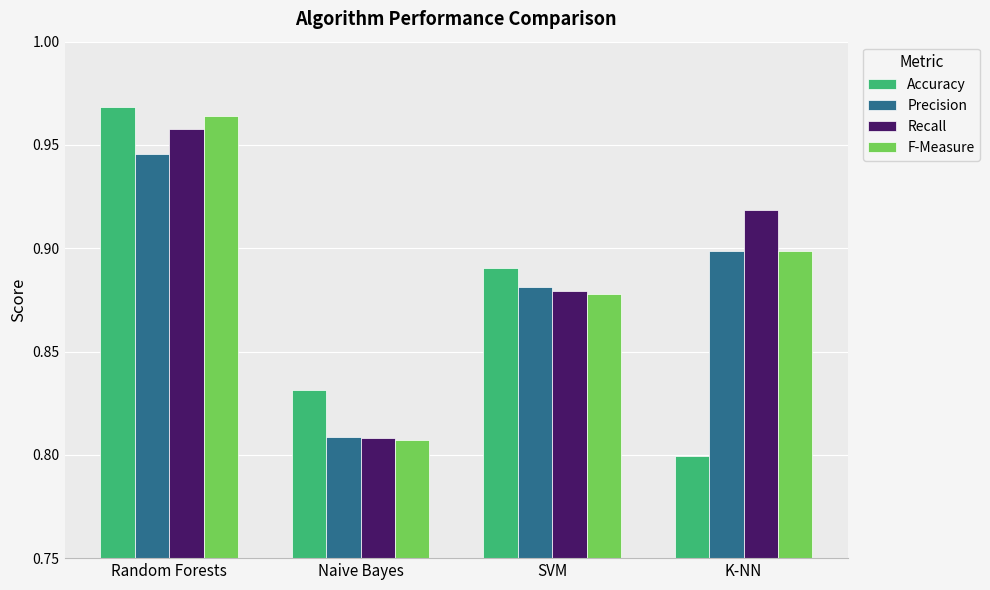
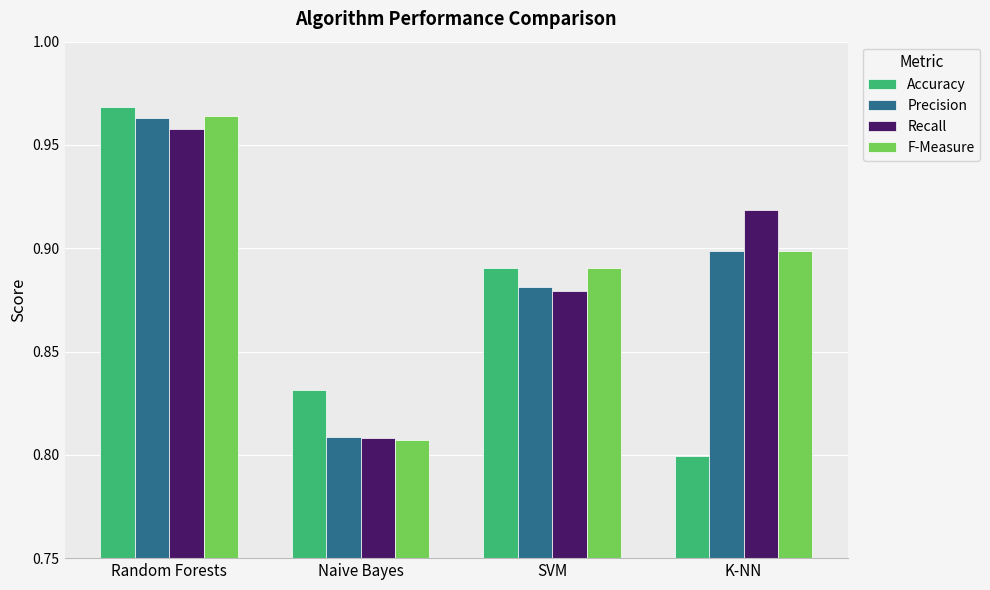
  {
    "Accuracy": {
      "Random Forests": 0.968,
      "Naive Bayes": 0.831,
      "SVM": 0.891,
      "K-NN": 0.799
    },
    "Precision": {
-     "Random Forests": 0.946,
+     "Random Forests": 0.963,
      "Naive Bayes": 0.808,
      "SVM": 0.881,
      "K-NN": 0.898
    },
    "Recall": {
      "Random Forests": 0.958,
      "Naive Bayes": 0.808,
      "SVM": 0.879,
      "K-NN": 0.918
    },
    "F-Measure": {
      "Random Forests": 0.964,
      "Naive Bayes": 0.807,
-     "SVM": 0.878,
+     "SVM": 0.891,
      "K-NN": 0.899
    }
  }
